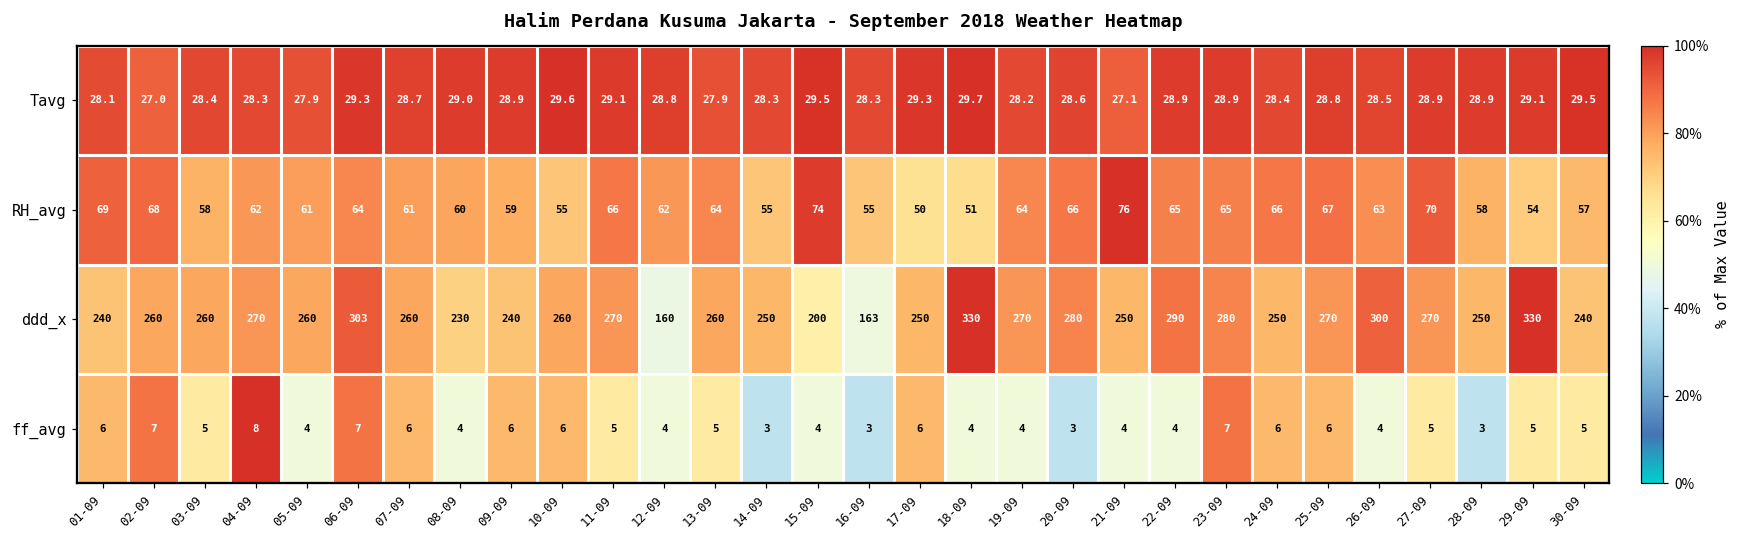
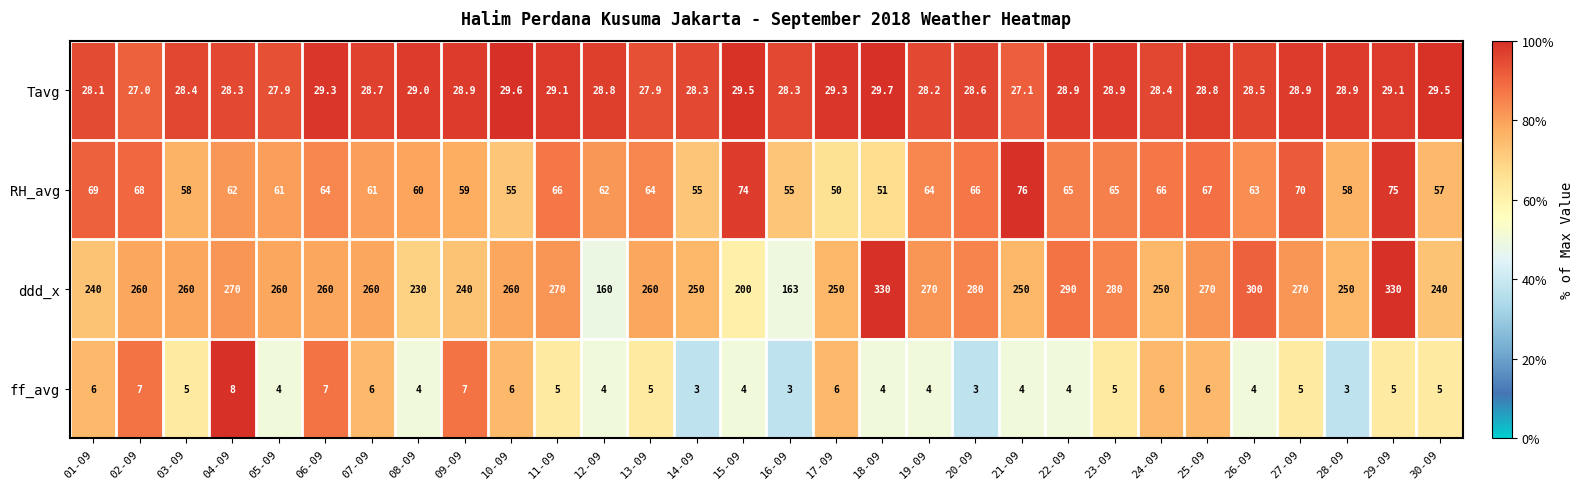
  {
    "Tavg": {
      "01-09": 28.1,
      "02-09": 27.0,
      "03-09": 28.4,
      "04-09": 28.3,
      "05-09": 27.9,
      "06-09": 29.3,
      "07-09": 28.7,
      "08-09": 29.0,
      "09-09": 28.9,
      "10-09": 29.6,
      "11-09": 29.1,
      "12-09": 28.8,
      "13-09": 27.9,
      "14-09": 28.3,
      "15-09": 29.5,
      "16-09": 28.3,
      "17-09": 29.3,
      "18-09": 29.7,
      "19-09": 28.2,
      "20-09": 28.6,
      "21-09": 27.1,
      "22-09": 28.9,
      "23-09": 28.9,
      "24-09": 28.4,
      "25-09": 28.8,
      "26-09": 28.5,
      "27-09": 28.9,
      "28-09": 28.9,
      "29-09": 29.1,
      "30-09": 29.5
    },
    "RH_avg": {
      "01-09": 69,
      "02-09": 68,
      "03-09": 58,
      "04-09": 62,
      "05-09": 61,
      "06-09": 64,
      "07-09": 61,
      "08-09": 60,
      "09-09": 59,
      "10-09": 55,
      "11-09": 66,
      "12-09": 62,
      "13-09": 64,
      "14-09": 55,
      "15-09": 74,
      "16-09": 55,
      "17-09": 50,
      "18-09": 51,
      "19-09": 64,
      "20-09": 66,
      "21-09": 76,
      "22-09": 65,
      "23-09": 65,
      "24-09": 66,
      "25-09": 67,
      "26-09": 63,
      "27-09": 70,
      "28-09": 58,
-     "29-09": 54,
+     "29-09": 75,
      "30-09": 57
    },
    "ddd_x": {
      "01-09": 240,
      "02-09": 260,
      "03-09": 260,
      "04-09": 270,
      "05-09": 260,
-     "06-09": 303,
+     "06-09": 260,
      "07-09": 260,
      "08-09": 230,
      "09-09": 240,
      "10-09": 260,
      "11-09": 270,
      "12-09": 160,
      "13-09": 260,
      "14-09": 250,
      "15-09": 200,
      "16-09": 163,
      "17-09": 250,
      "18-09": 330,
      "19-09": 270,
      "20-09": 280,
      "21-09": 250,
      "22-09": 290,
      "23-09": 280,
      "24-09": 250,
      "25-09": 270,
      "26-09": 300,
      "27-09": 270,
      "28-09": 250,
      "29-09": 330,
      "30-09": 240
    },
    "ff_avg": {
      "01-09": 6,
      "02-09": 7,
      "03-09": 5,
      "04-09": 8,
      "05-09": 4,
      "06-09": 7,
      "07-09": 6,
      "08-09": 4,
-     "09-09": 6,
+     "09-09": 7,
      "10-09": 6,
      "11-09": 5,
      "12-09": 4,
      "13-09": 5,
      "14-09": 3,
      "15-09": 4,
      "16-09": 3,
      "17-09": 6,
      "18-09": 4,
      "19-09": 4,
      "20-09": 3,
      "21-09": 4,
      "22-09": 4,
-     "23-09": 7,
+     "23-09": 5,
      "24-09": 6,
      "25-09": 6,
      "26-09": 4,
      "27-09": 5,
      "28-09": 3,
      "29-09": 5,
      "30-09": 5
    }
  }
